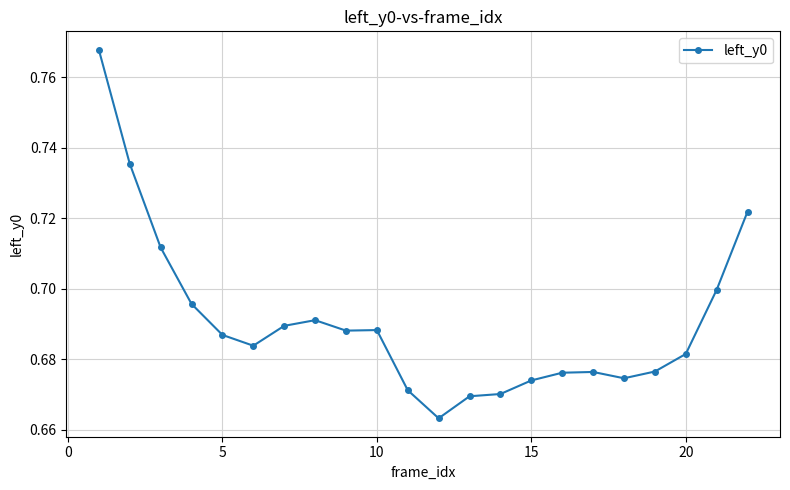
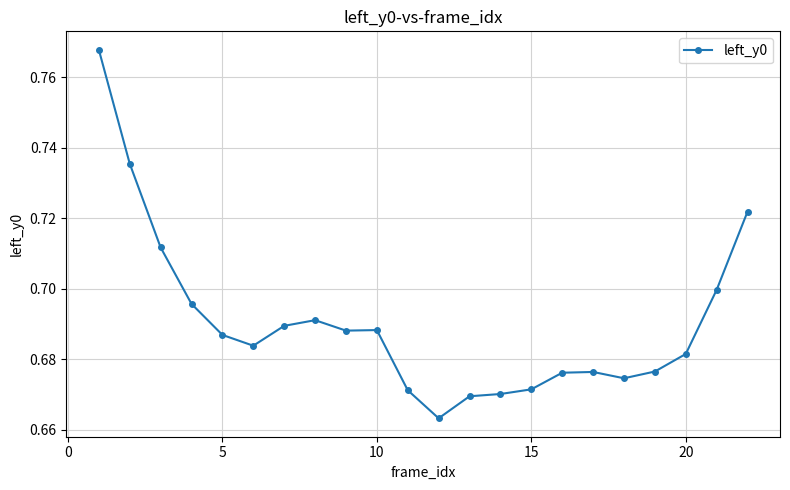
  {
    "5": 0.687,
    "10": 0.688,
-   "15": 0.674,
+   "15": 0.671,
    "20": 0.681
  }
